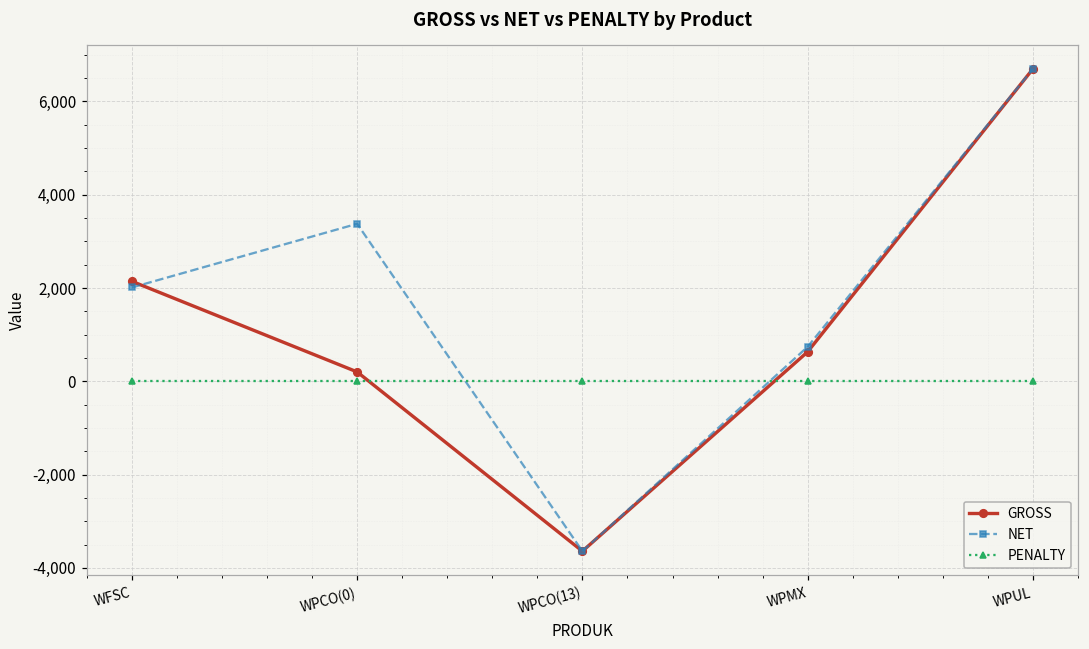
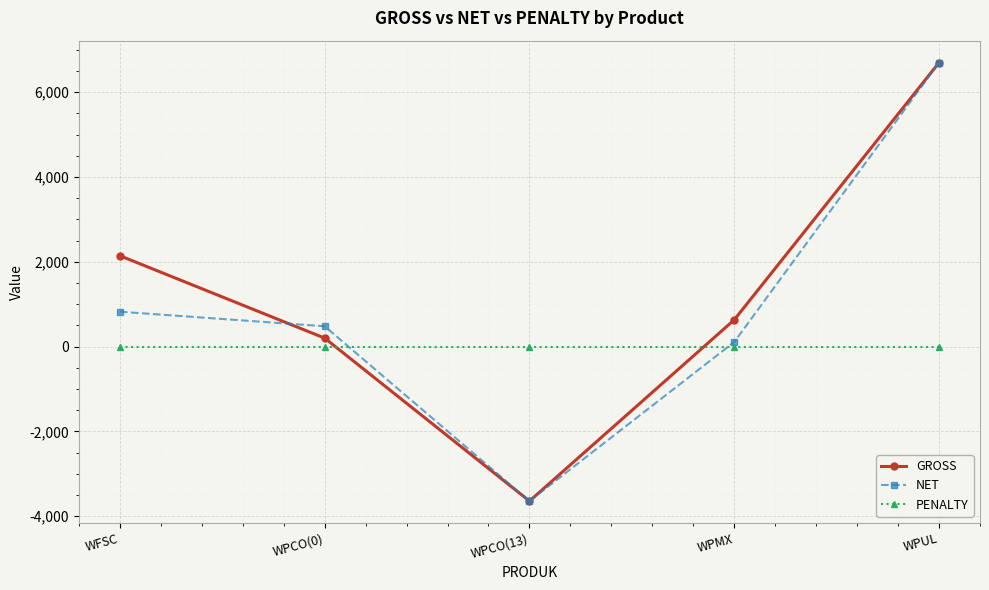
  {
    "GROSS": {
      "WFSC": "2,100",
      "WPCO(0)": "200",
      "WPMX": "600"
    },
    "NET": {
-     "WFSC": "2,000",
-     "WPCO(0)": "3,400",
-     "WPMX": "700"
+     "WFSC": "800",
+     "WPCO(0)": "500",
+     "WPMX": "100"
    },
    "PENALTY": {
      "WFSC": "0",
      "WPCO(0)": "0",
      "WPCO(13)": "0",
      "WPMX": "0",
      "WPUL": "0"
    }
  }
